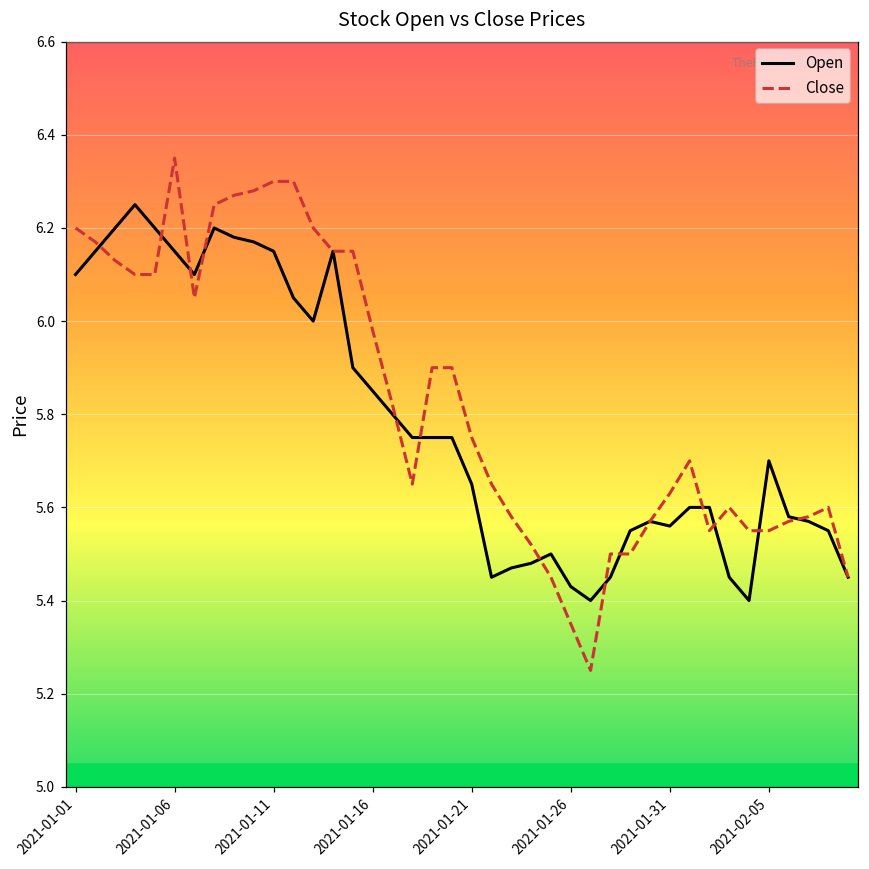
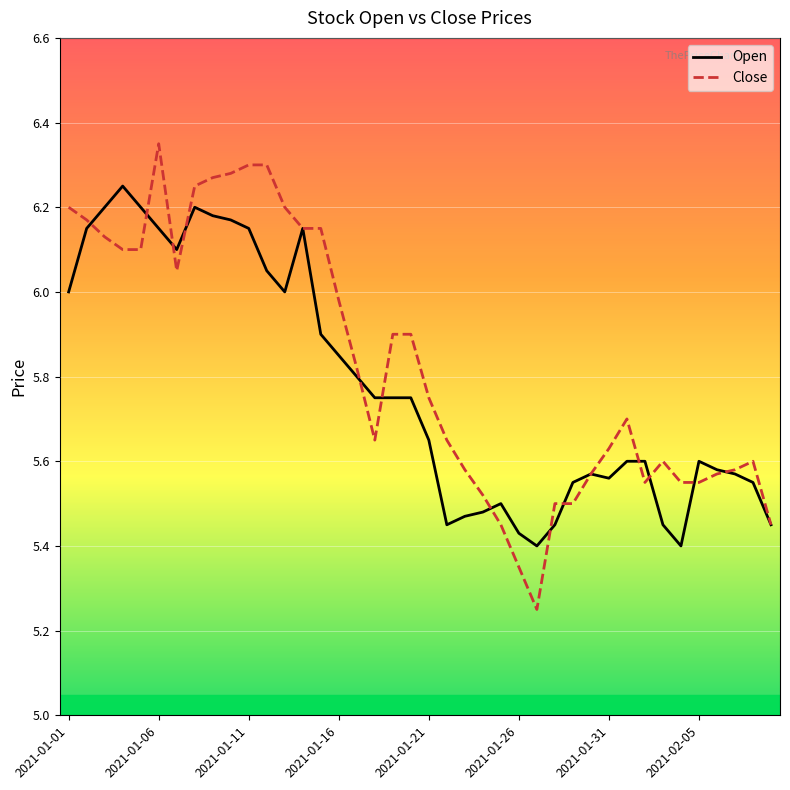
  {
    "Open": {
-     "2021-01-01": 6.1,
+     "2021-01-01": 6.0,
      "2021-01-06": 6.15,
      "2021-01-11": 6.15,
      "2021-01-16": 5.85,
      "2021-01-21": 5.65,
      "2021-01-26": 5.43,
      "2021-01-31": 5.56,
-     "2021-02-05": 5.7
+     "2021-02-05": 5.6
    },
    "Close": {
      "2021-01-01": 6.2,
      "2021-01-06": 6.35,
      "2021-01-11": 6.3,
      "2021-01-16": 5.98,
      "2021-01-21": 5.75,
      "2021-01-26": 5.35,
      "2021-01-31": 5.63,
      "2021-02-05": 5.55
    }
  }
